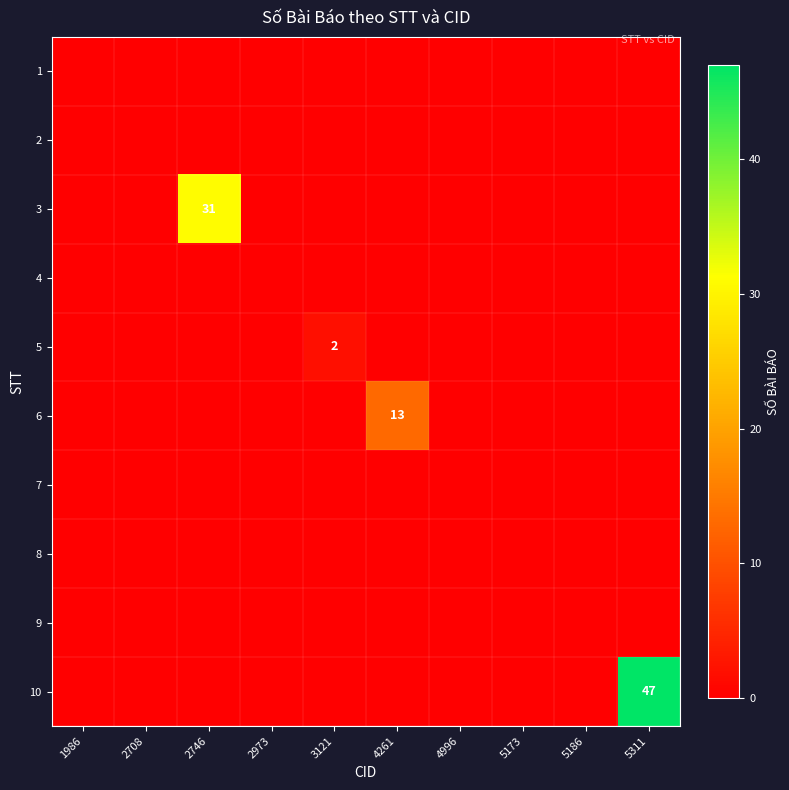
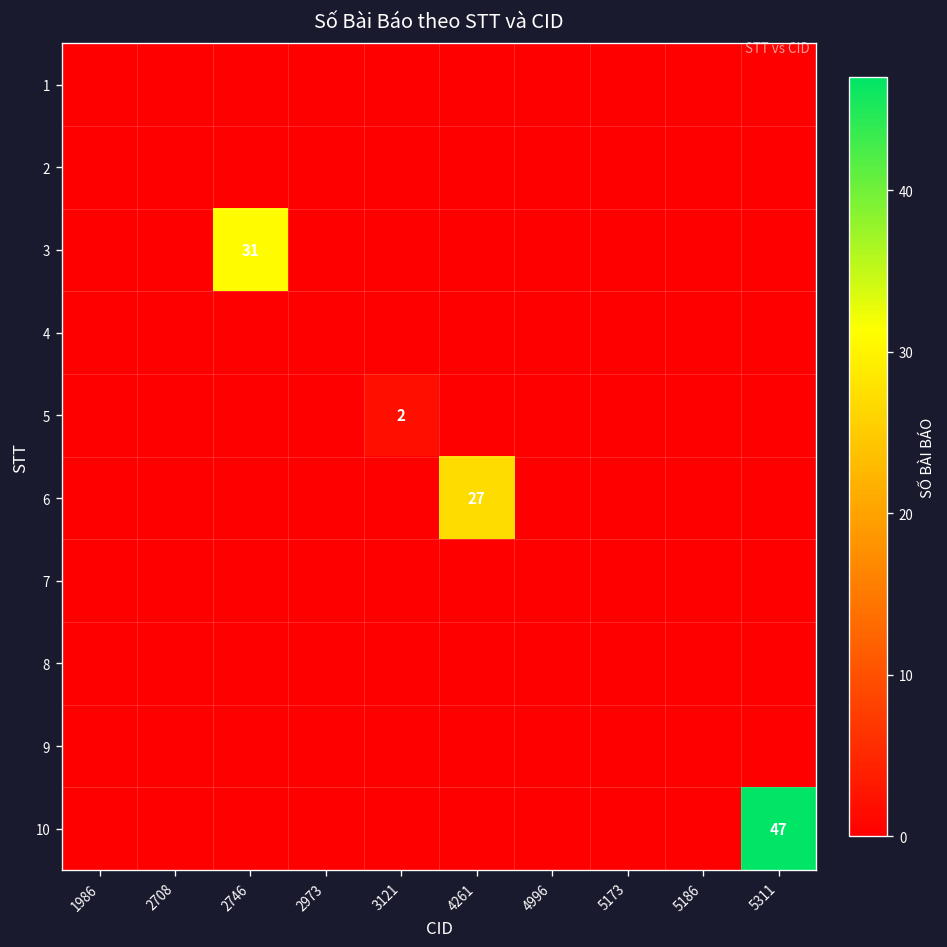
  {
    "3": {
      "2746": 31
    },
    "5": {
      "3121": 2
    },
    "6": {
-     "4261": 13
+     "4261": 27
    },
    "10": {
      "5311": 47
    }
  }
